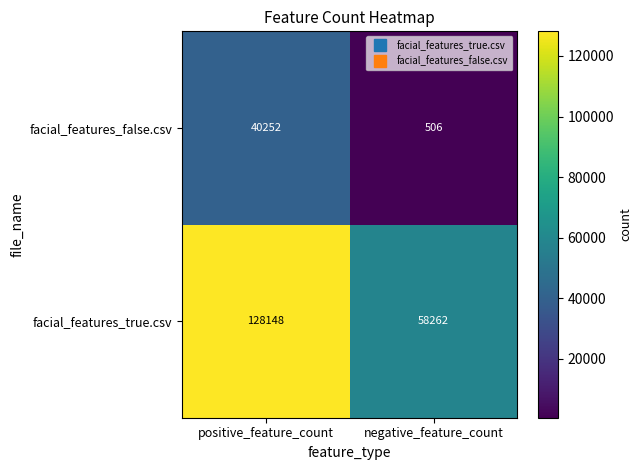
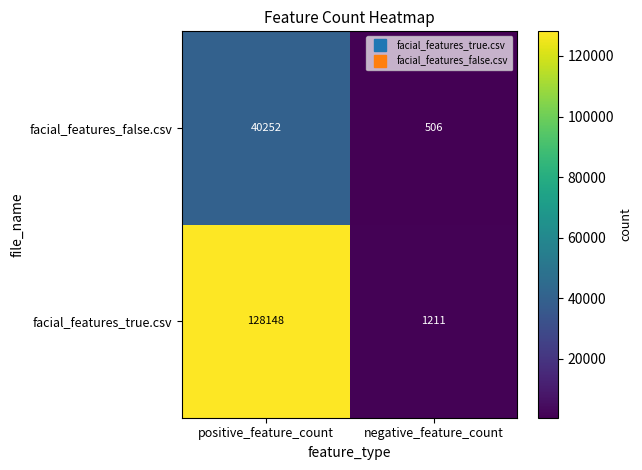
  {
    "facial_features_false.csv": {
      "positive_feature_count": 40252,
      "negative_feature_count": 506
    },
    "facial_features_true.csv": {
      "positive_feature_count": 128148,
-     "negative_feature_count": 58262
+     "negative_feature_count": 1211
    }
  }
